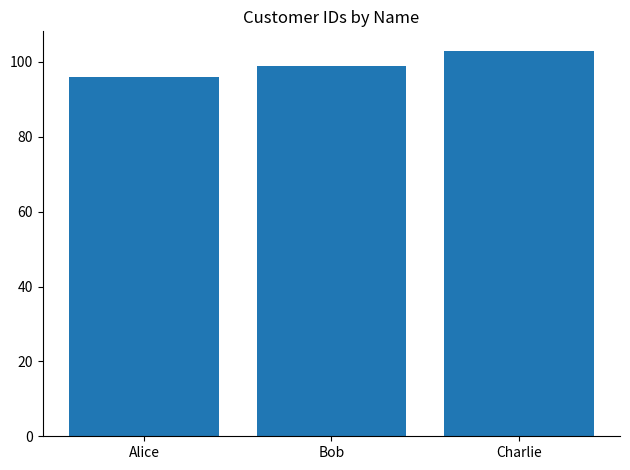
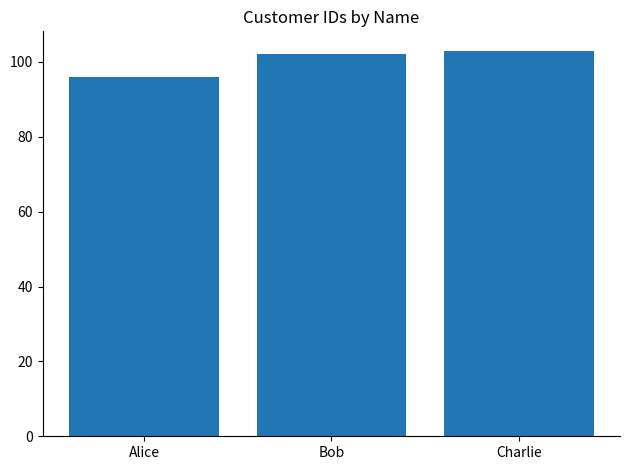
  {
    "Alice": 96,
-   "Bob": 99,
+   "Bob": 102,
    "Charlie": 103
  }
